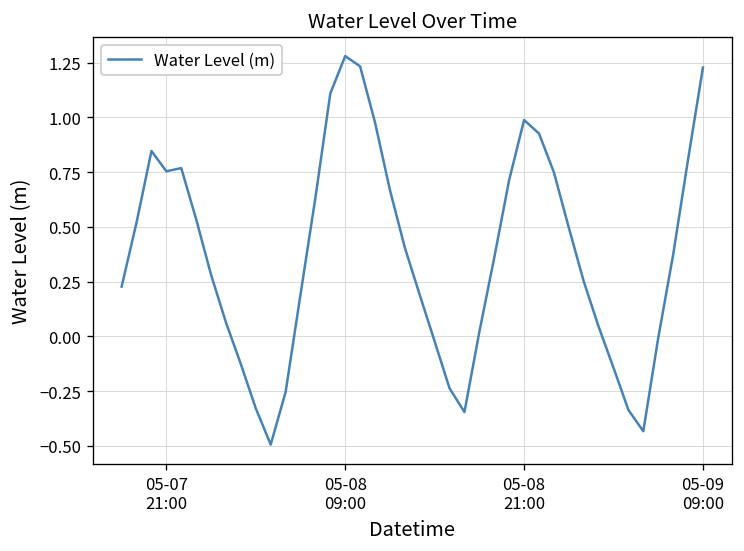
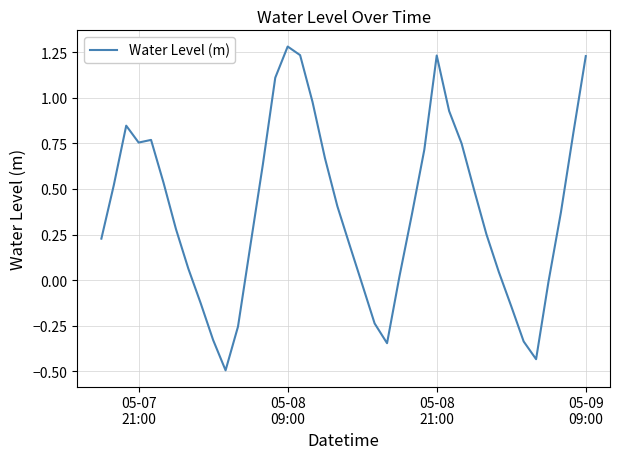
  {
    "05-07 21:00": 0.75,
    "05-08 09:00": 1.28,
-   "05-08 21:00": 0.99,
+   "05-08 21:00": 1.23,
    "05-09 09:00": 1.23
  }
